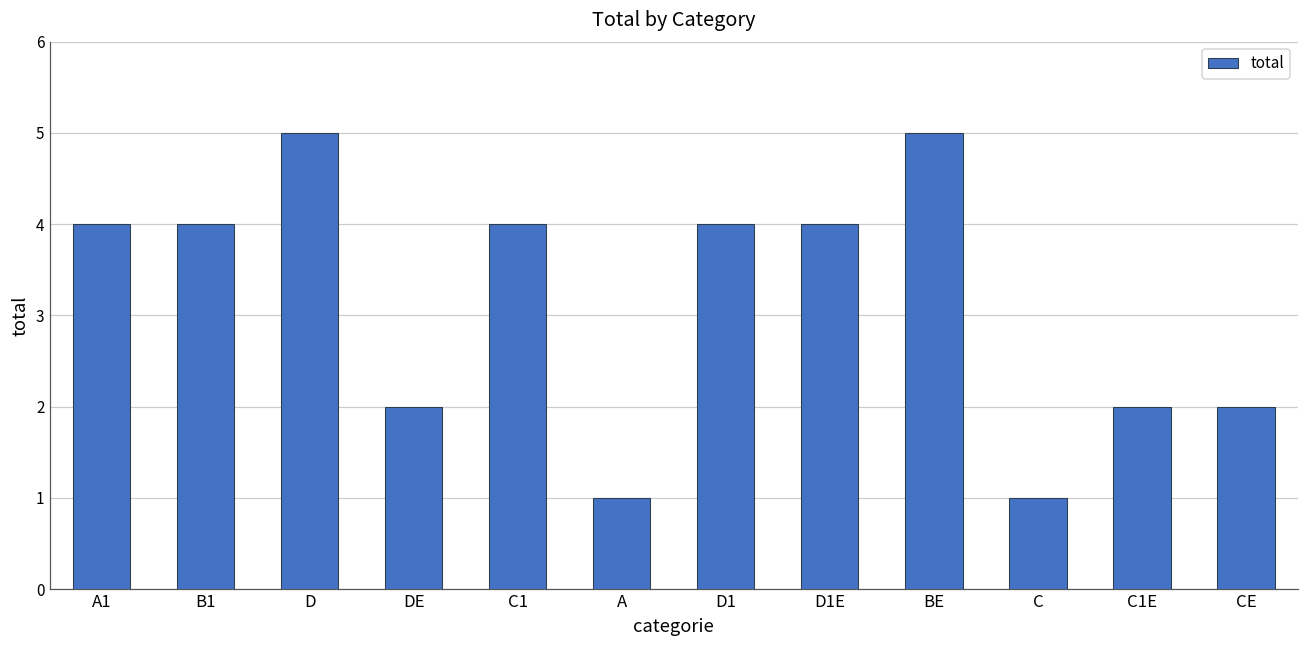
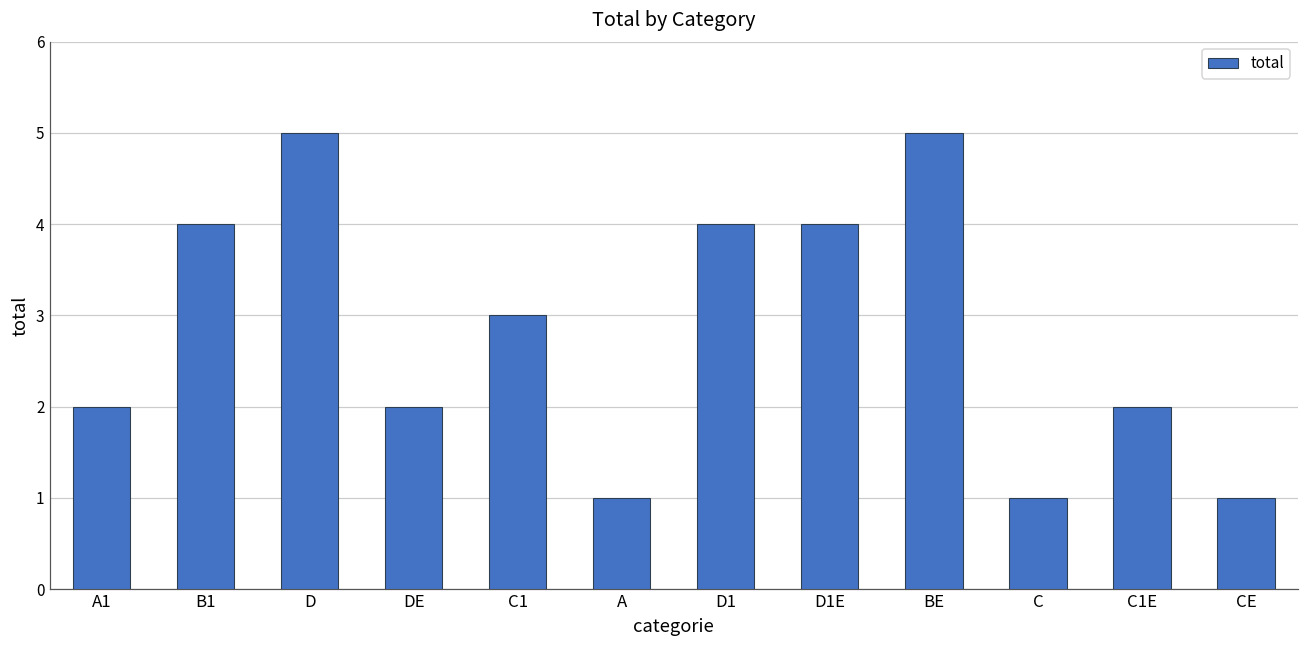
  {
-   "A1": 4,
+   "A1": 2,
    "B1": 4,
    "D": 5,
    "DE": 2,
-   "C1": 4,
+   "C1": 3,
    "A": 1,
    "D1": 4,
    "D1E": 4,
    "BE": 5,
    "C": 1,
    "C1E": 2,
-   "CE": 2
+   "CE": 1
  }
